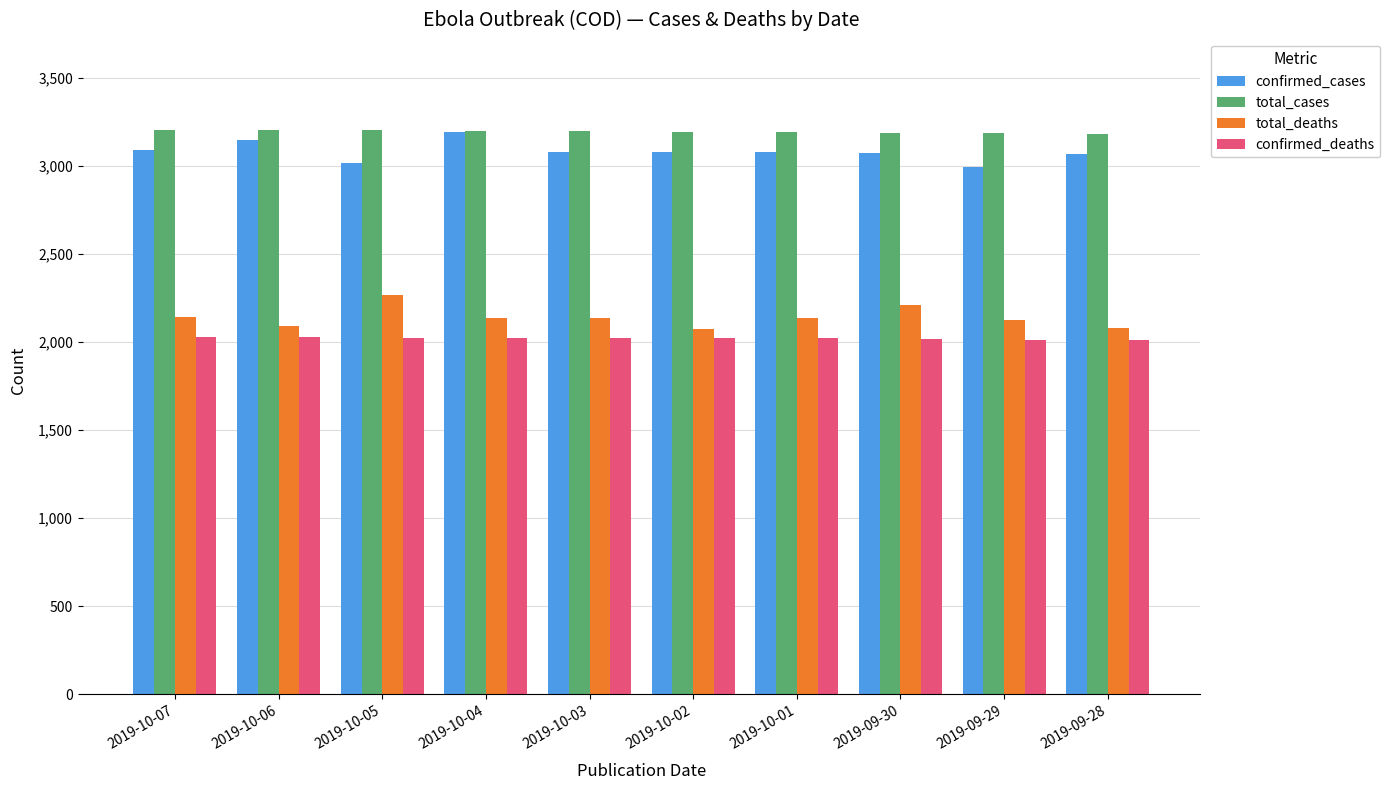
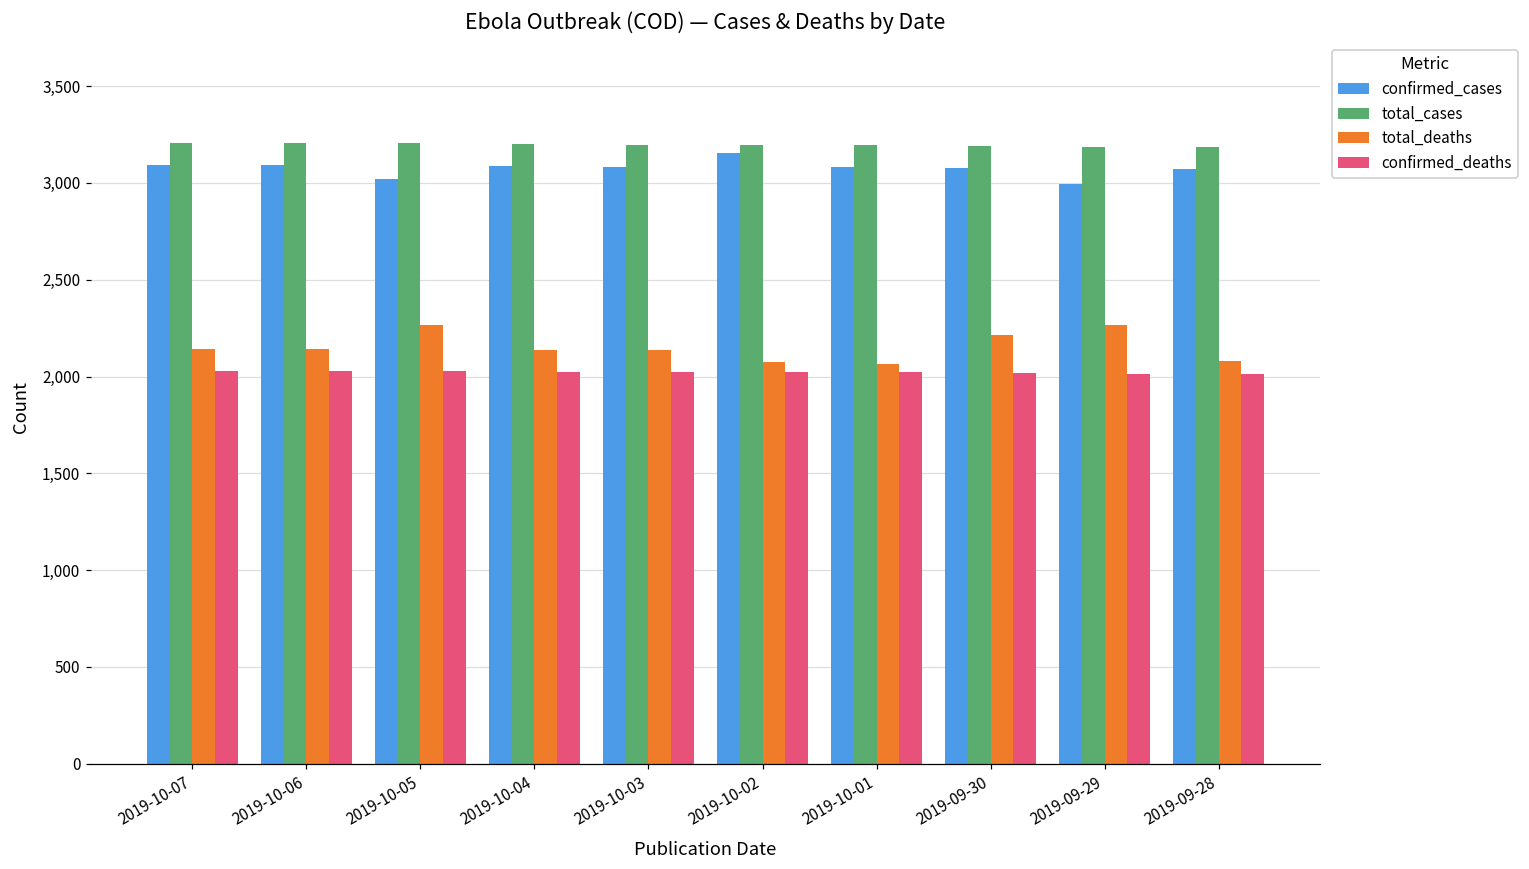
  {
    "confirmed_cases": {
      "2019-10-07": "3,090",
-     "2019-10-06": "3,150",
+     "2019-10-06": "3,090",
      "2019-10-05": "3,020",
-     "2019-10-04": "3,190",
+     "2019-10-04": "3,090",
      "2019-10-03": "3,080",
-     "2019-10-02": "3,080",
+     "2019-10-02": "3,160",
      "2019-10-01": "3,080",
      "2019-09-30": "3,080",
      "2019-09-29": "3,000",
      "2019-09-28": "3,070"
    },
    "total_cases": {
      "2019-10-07": "3,210",
      "2019-10-06": "3,200",
      "2019-10-05": "3,200",
      "2019-10-04": "3,200",
      "2019-10-03": "3,200",
      "2019-10-02": "3,200",
      "2019-10-01": "3,190",
      "2019-09-30": "3,190",
      "2019-09-29": "3,190",
      "2019-09-28": "3,190"
    },
    "total_deaths": {
      "2019-10-07": "2,140",
-     "2019-10-06": "2,100",
+     "2019-10-06": "2,140",
      "2019-10-05": "2,270",
      "2019-10-04": "2,140",
      "2019-10-03": "2,140",
      "2019-10-02": "2,080",
-     "2019-10-01": "2,140",
+     "2019-10-01": "2,060",
      "2019-09-30": "2,210",
-     "2019-09-29": "2,130",
+     "2019-09-29": "2,270",
      "2019-09-28": "2,080"
    },
    "confirmed_deaths": {
      "2019-10-07": "2,030",
      "2019-10-06": "2,030",
      "2019-10-05": "2,030",
      "2019-10-04": "2,030",
      "2019-10-03": "2,020",
      "2019-10-02": "2,020",
      "2019-10-01": "2,020",
      "2019-09-30": "2,020",
      "2019-09-29": "2,020",
      "2019-09-28": "2,010"
    }
  }
